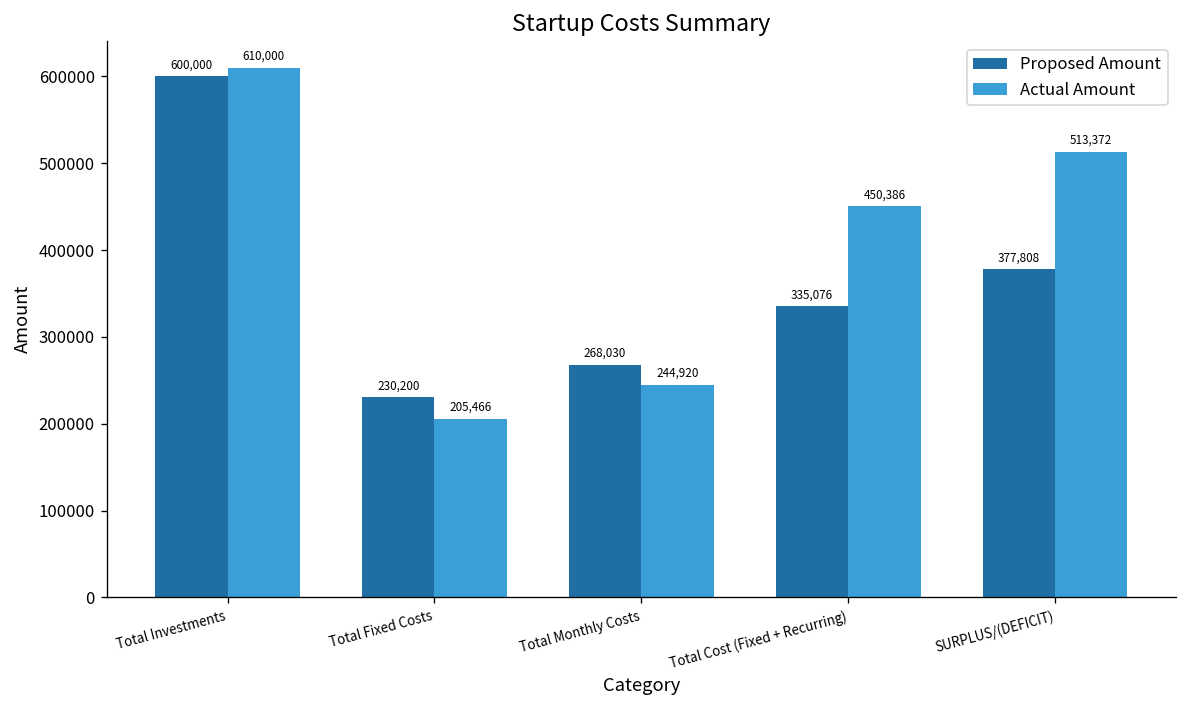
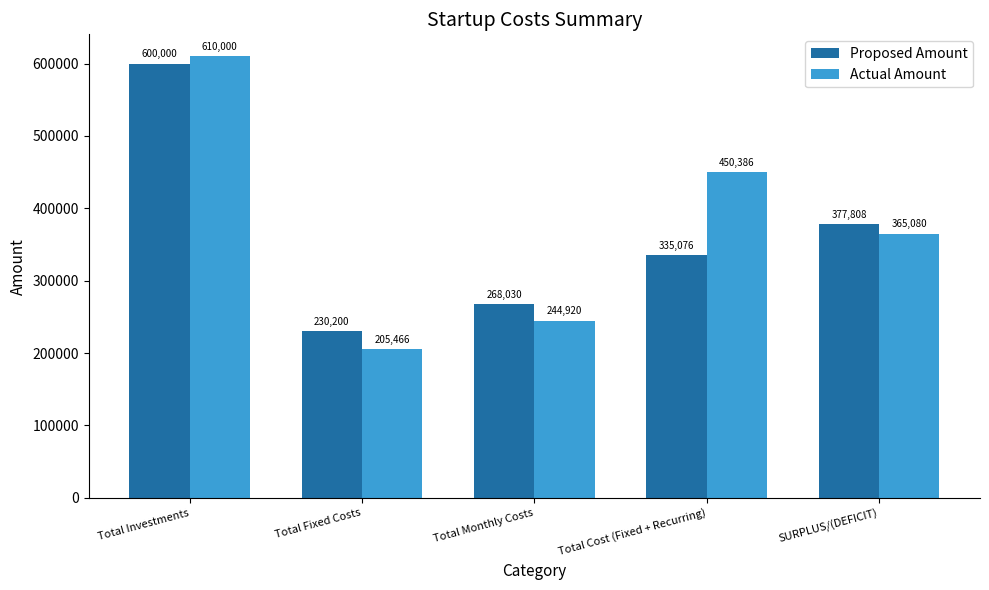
  {
    "Proposed Amount": {
      "Total Investments": "600,000",
      "Total Fixed Costs": "230,200",
      "Total Monthly Costs": "268,030",
      "Total Cost (Fixed + Recurring)": "335,076",
      "SURPLUS/(DEFICIT)": "377,808"
    },
    "Actual Amount": {
      "Total Investments": "610,000",
      "Total Fixed Costs": "205,466",
      "Total Monthly Costs": "244,920",
      "Total Cost (Fixed + Recurring)": "450,386",
-     "SURPLUS/(DEFICIT)": "513,372"
+     "SURPLUS/(DEFICIT)": "365,080"
    }
  }
